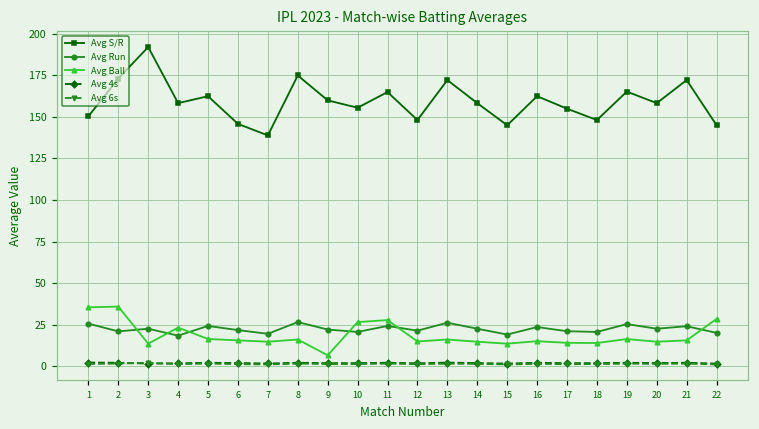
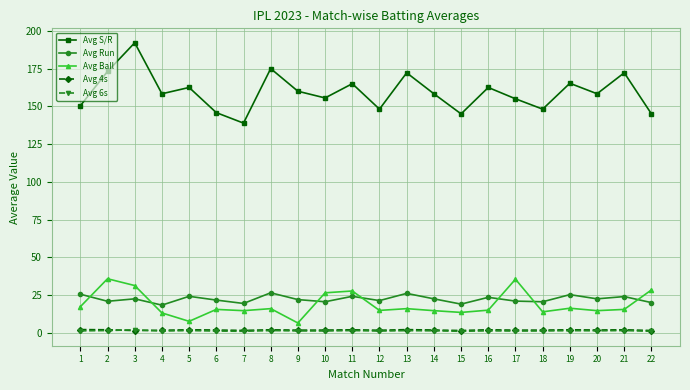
  {
    "Avg Ball": {
-     "1": 35,
+     "1": 17,
      "2": 36,
-     "3": 14,
-     "4": 23,
-     "5": 16,
+     "3": 31,
+     "4": 13,
+     "5": 8,
      "6": 16,
      "7": 15,
      "8": 16,
      "9": 7,
      "10": 26,
      "11": 28,
      "12": 15,
      "13": 16,
      "14": 15,
      "15": 14,
      "16": 15,
-     "17": 14,
+     "17": 36,
      "18": 14,
      "19": 16,
      "20": 15,
      "21": 16,
      "22": 28
    }
  }
